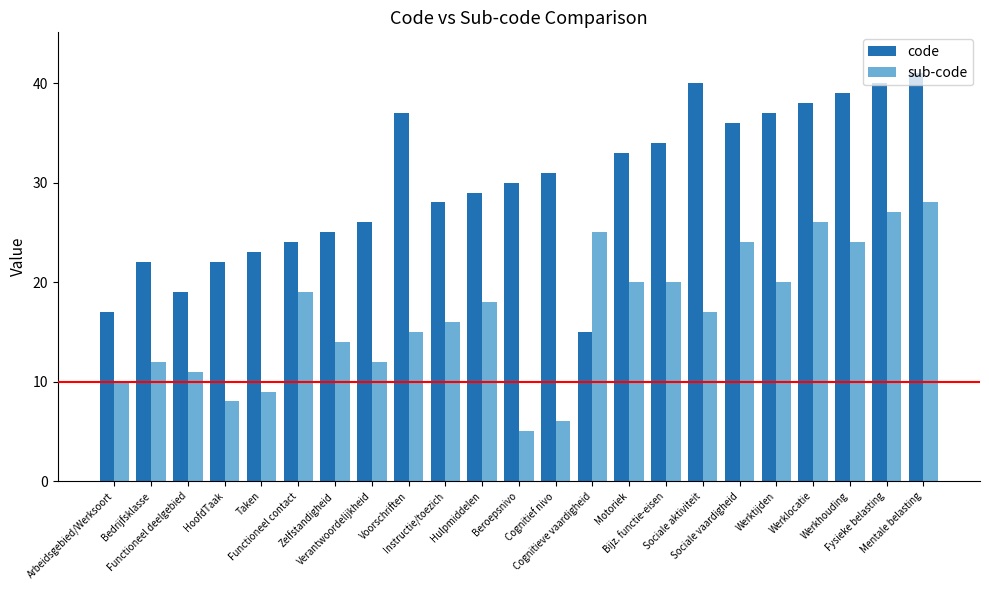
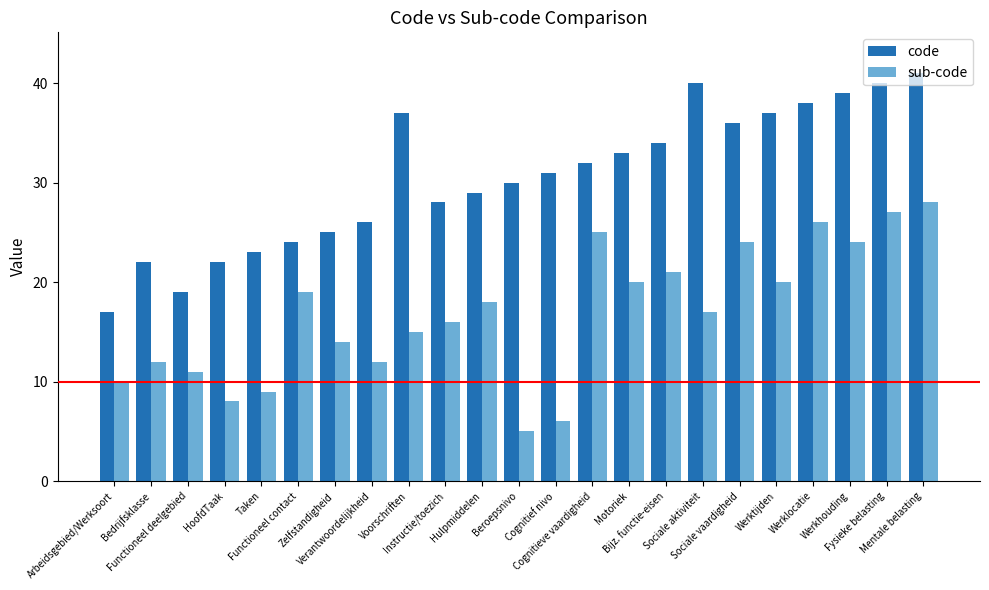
  {
    "code": {
      "Arbeidsgebied/Werksoort": 17,
      "Bedrijfsklasse": 22,
      "Functioneel deelgebied": 19,
      "HoofdTaak": 22,
      "Taken": 23,
      "Functioneel contact": 24,
      "Zelfstandigheid": 25,
      "Verantwoordelijkheid": 26,
      "Voorschriften": 37,
      "Instructie/toezich": 28,
      "Hulpmiddelen": 29,
      "Beroepsnivo": 30,
      "Cognitief nivo": 31,
-     "Cognitieve vaardigheid": 15,
+     "Cognitieve vaardigheid": 32,
      "Motoriek": 33,
      "Bijz. functie-eisen": 34,
      "Sociale aktiviteit": 40,
      "Sociale vaardigheid": 36,
      "Werktijden": 37,
      "Werklocatie": 38,
      "Werkhouding": 39
    },
    "sub-code": {
      "Arbeidsgebied/Werksoort": 10,
      "Bedrijfsklasse": 12,
      "Functioneel deelgebied": 11,
      "HoofdTaak": 8,
      "Taken": 9,
      "Functioneel contact": 19,
      "Zelfstandigheid": 14,
      "Verantwoordelijkheid": 12,
      "Voorschriften": 15,
      "Instructie/toezich": 16,
      "Hulpmiddelen": 18,
      "Beroepsnivo": 5,
      "Cognitief nivo": 6,
      "Cognitieve vaardigheid": 25,
      "Motoriek": 20,
-     "Bijz. functie-eisen": 20,
+     "Bijz. functie-eisen": 21,
      "Sociale aktiviteit": 17,
      "Sociale vaardigheid": 24,
      "Werktijden": 20,
      "Werklocatie": 26,
      "Werkhouding": 24,
      "Fysieke belasting": 27,
      "Mentale belasting": 28
    }
  }
